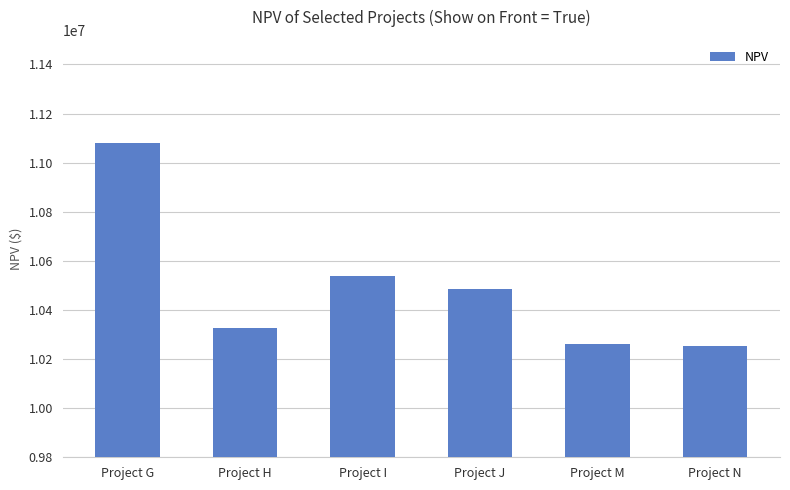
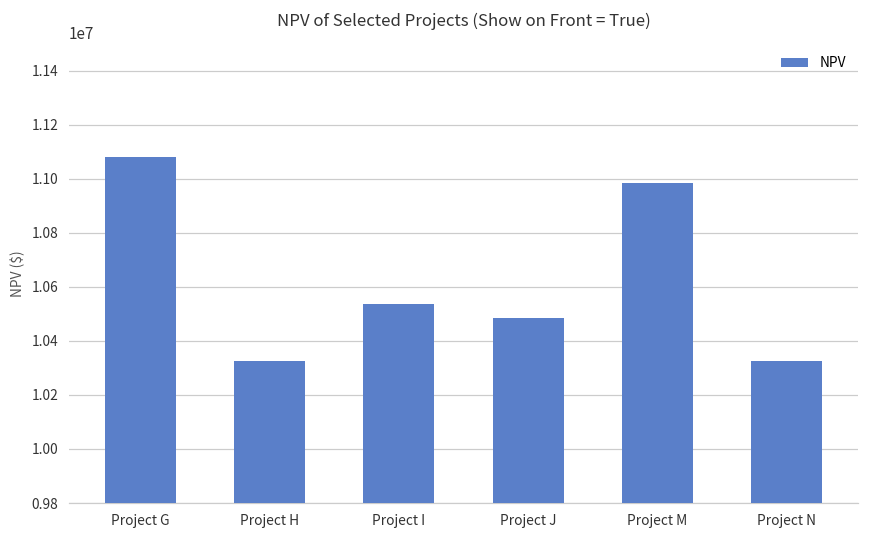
  {
    "Project G": 11080000,
    "Project H": 10330000,
    "Project I": 10540000,
    "Project J": 10480000,
-   "Project M": 10260000,
-   "Project N": 10250000
+   "Project M": 10990000,
+   "Project N": 10330000
  }
